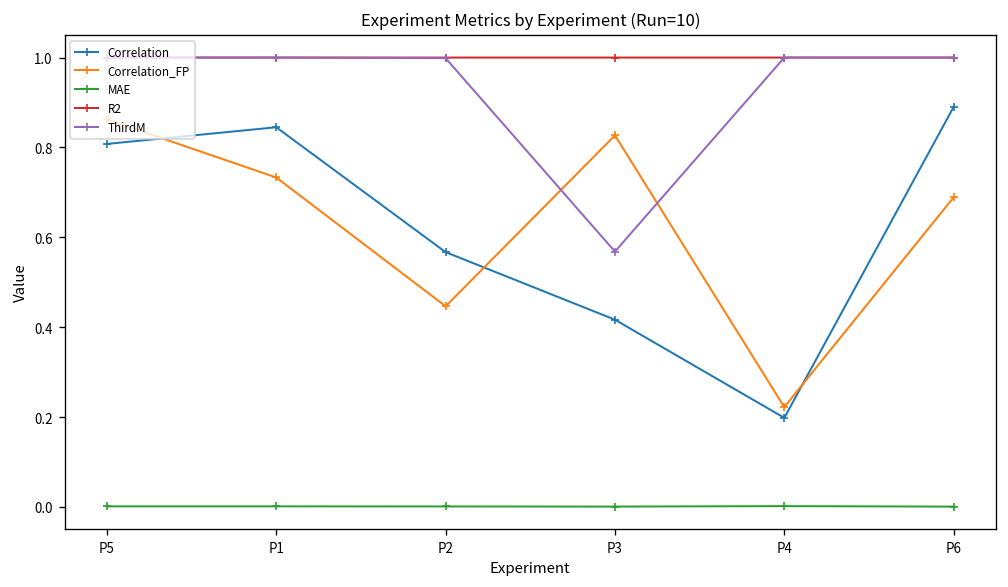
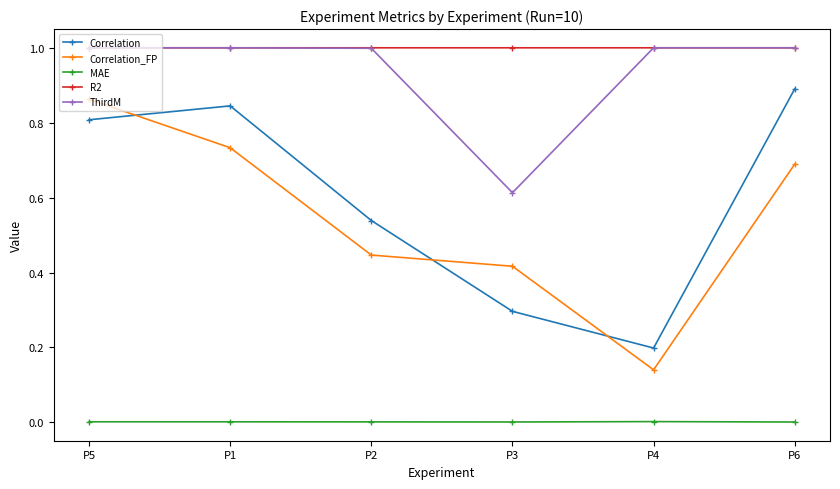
  {
    "Correlation": {
      "P5": 0.81,
      "P1": 0.84,
-     "P2": 0.57,
-     "P3": 0.42,
+     "P2": 0.54,
+     "P3": 0.30,
      "P4": 0.20,
      "P6": 0.89
    },
    "Correlation_FP": {
      "P1": 0.73,
      "P2": 0.45,
-     "P3": 0.83,
-     "P4": 0.22,
+     "P3": 0.42,
+     "P4": 0.14,
      "P6": 0.69
    },
    "MAE": {
      "P5": 0.00,
      "P1": 0.00,
      "P2": 0.00,
      "P3": 0.00,
      "P4": 0.00,
      "P6": 0.00
    },
    "R2": {
      "P3": 1.00
    },
    "ThirdM": {
-     "P3": 0.57
+     "P3": 0.61
    }
  }
